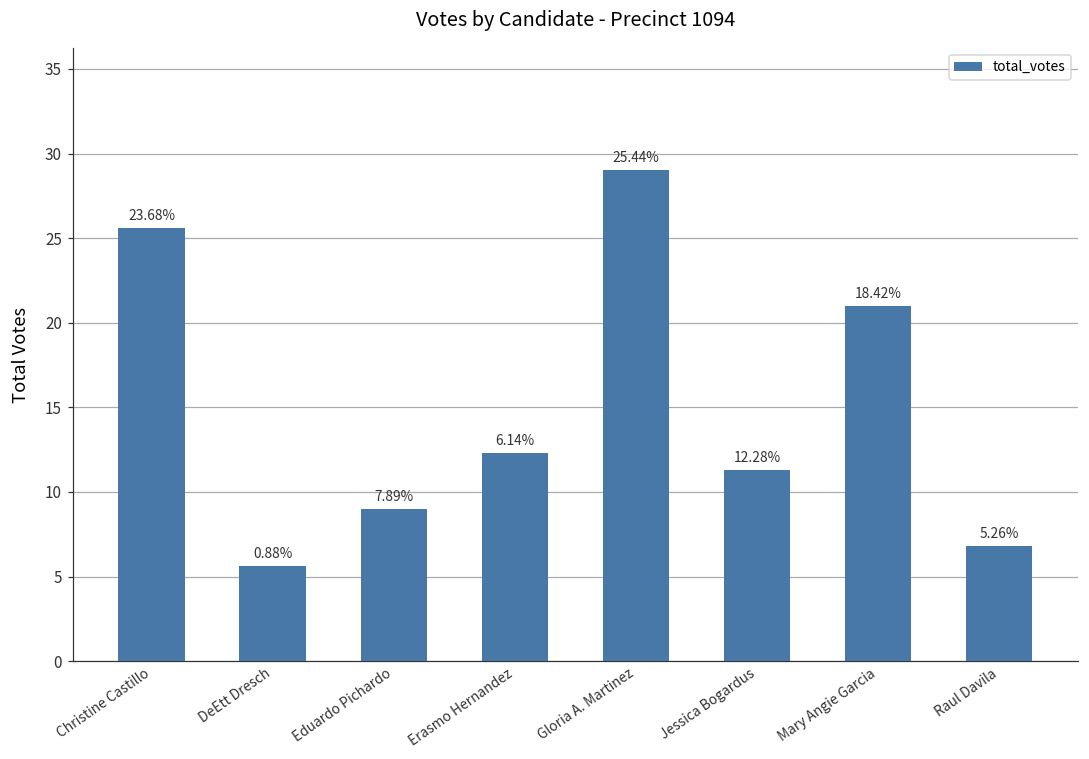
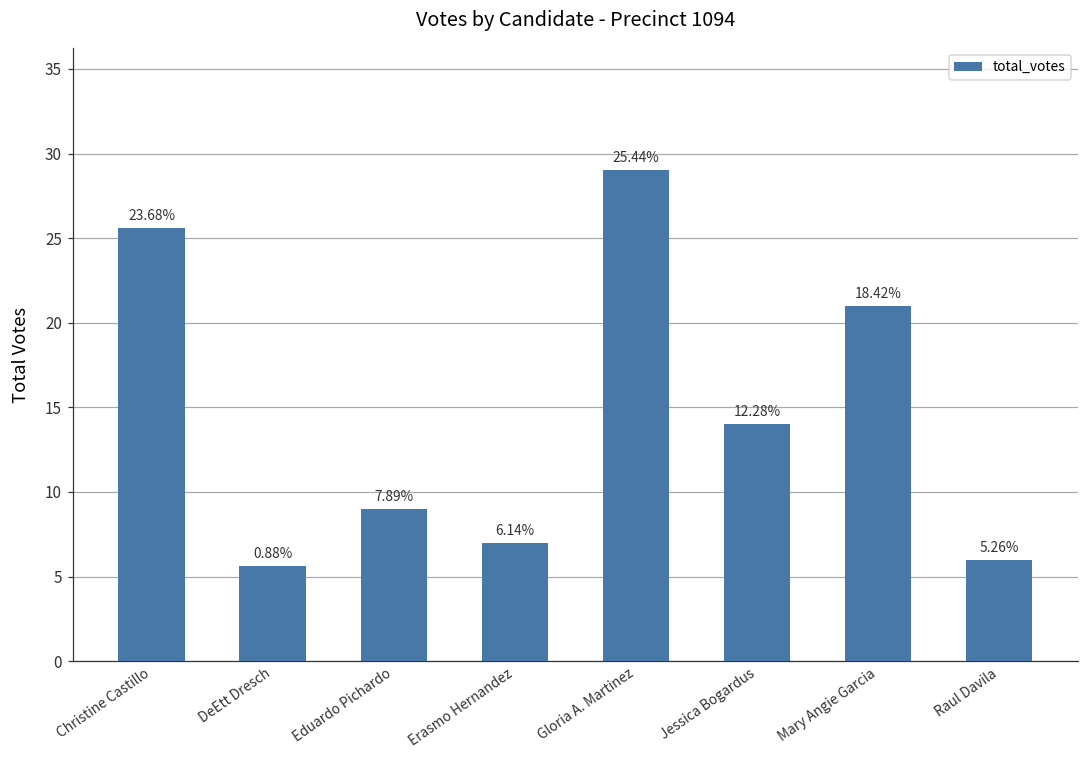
  {
-   "Erasmo Hernandez": 12.3,
-   "Jessica Bogardus": 11.3,
-   "Raul Davila": 6.8
+   "Erasmo Hernandez": 7.0,
+   "Jessica Bogardus": 14.0,
+   "Raul Davila": 6.0
  }
